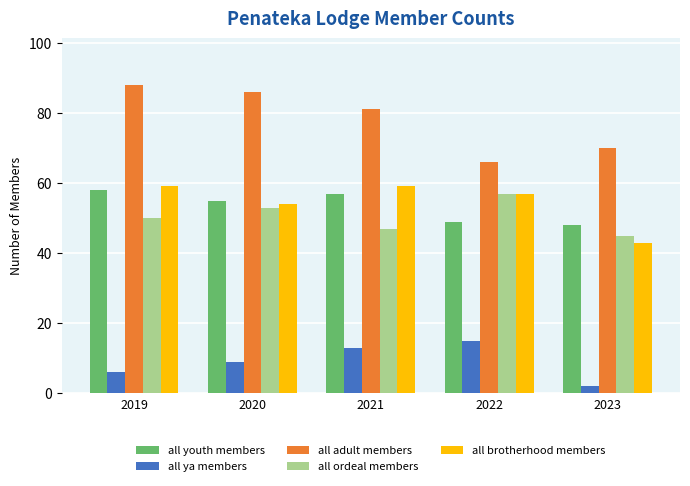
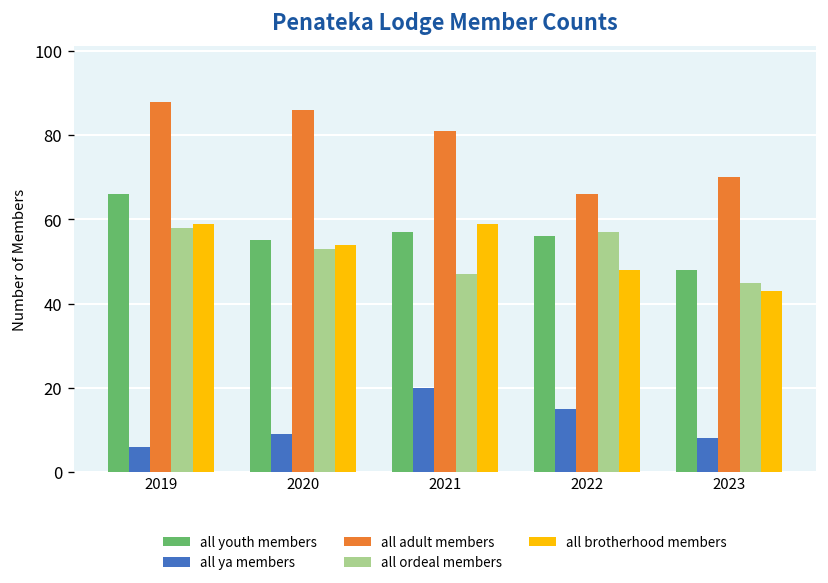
  {
    "all youth members": {
-     "2019": 58,
+     "2019": 66,
      "2020": 55,
      "2021": 57,
-     "2022": 49,
+     "2022": 56,
      "2023": 48
    },
    "all ya members": {
      "2019": 6,
      "2020": 9,
-     "2021": 13,
+     "2021": 20,
      "2022": 15,
-     "2023": 2
+     "2023": 8
    },
    "all adult members": {
      "2019": 88,
      "2020": 86,
      "2021": 81,
      "2022": 66,
      "2023": 70
    },
    "all ordeal members": {
-     "2019": 50,
+     "2019": 58,
      "2020": 53,
      "2021": 47,
      "2022": 57,
      "2023": 45
    },
    "all brotherhood members": {
      "2019": 59,
      "2020": 54,
      "2021": 59,
-     "2022": 57,
+     "2022": 48,
      "2023": 43
    }
  }
